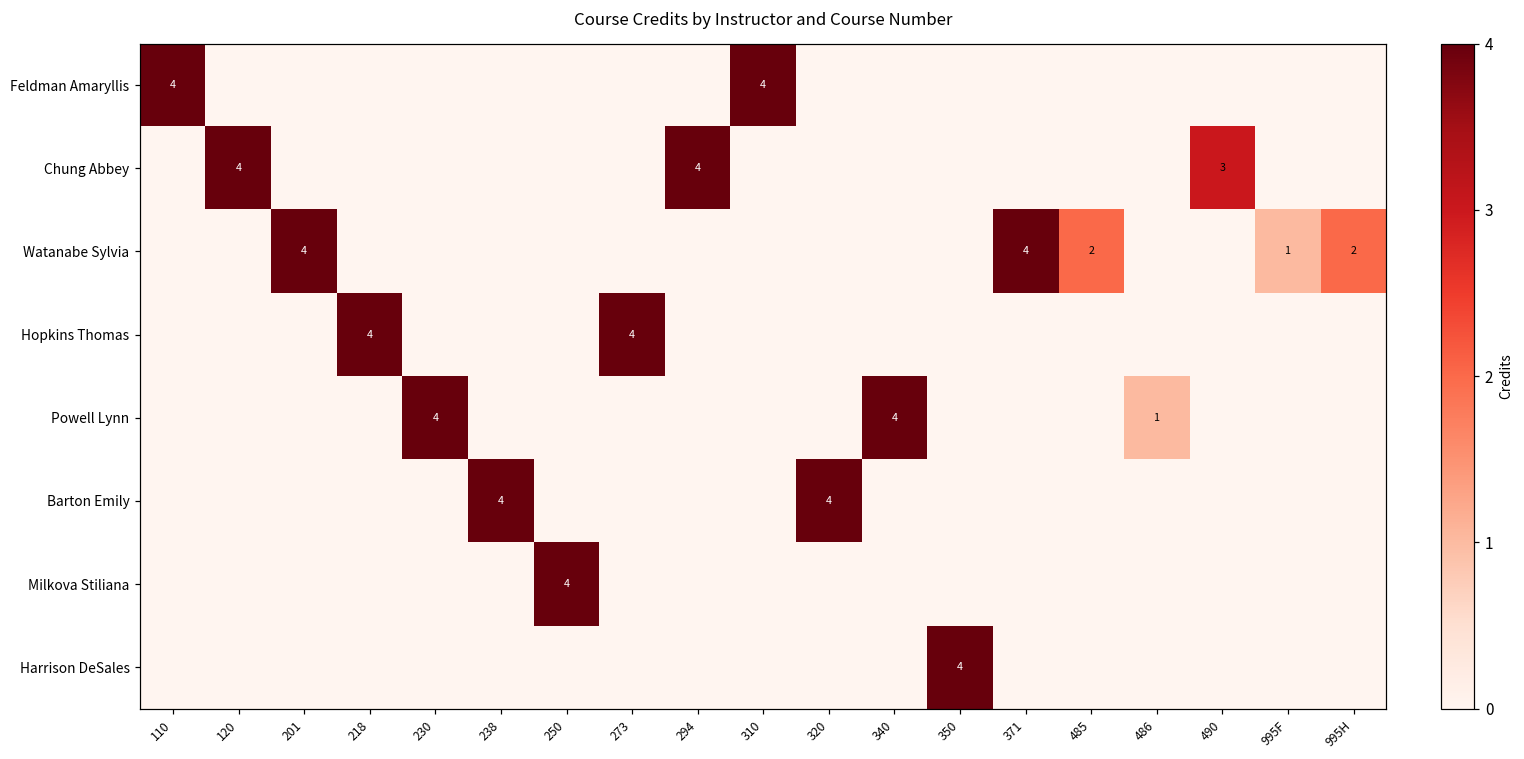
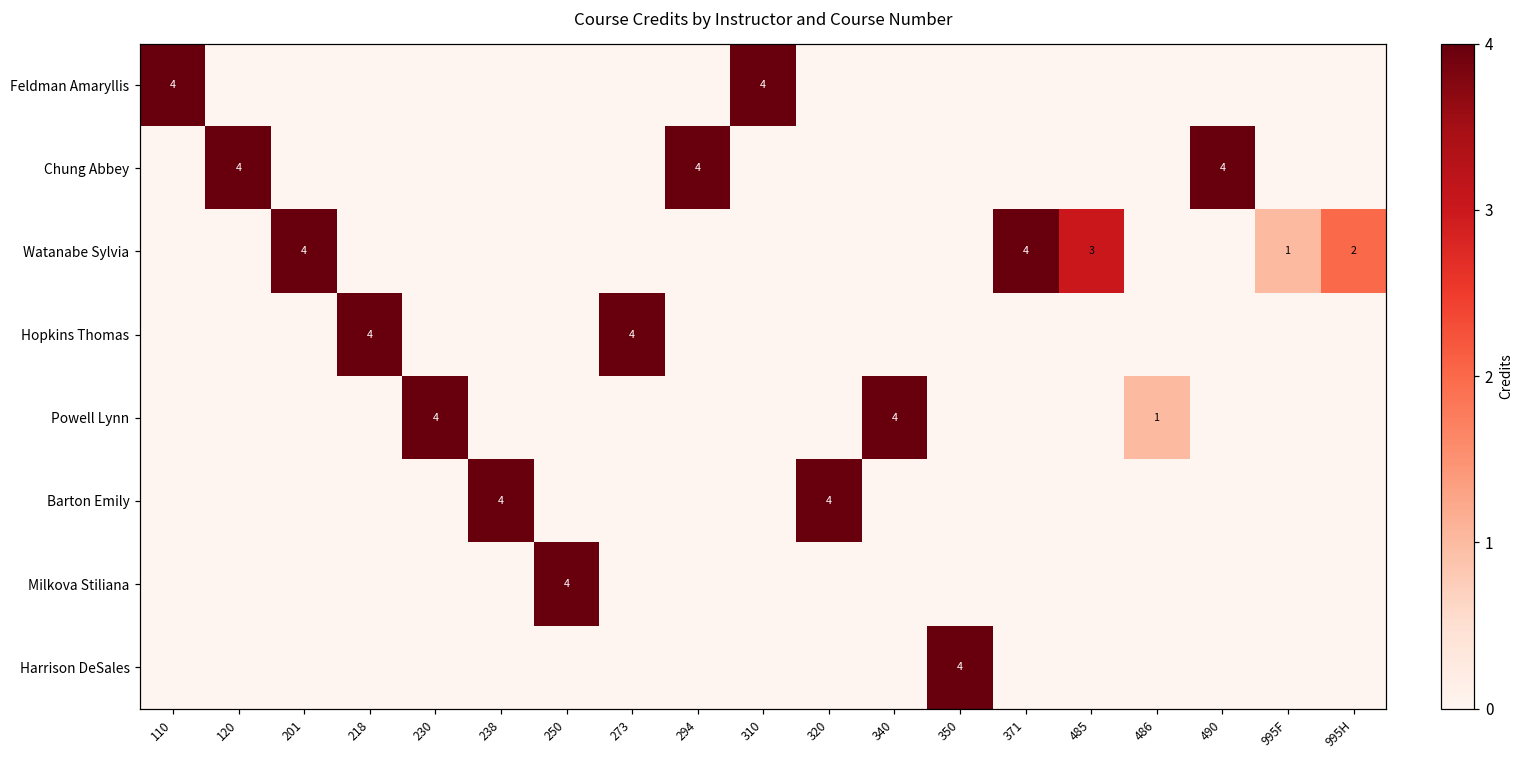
  {
    "Feldman Amaryllis": {
      "110": 4,
      "310": 4
    },
    "Chung Abbey": {
      "120": 4,
      "294": 4,
-     "490": 3
+     "490": 4
    },
    "Watanabe Sylvia": {
      "201": 4,
      "371": 4,
-     "485": 2,
+     "485": 3,
      "995F": 1,
      "995H": 2
    },
    "Hopkins Thomas": {
      "218": 4,
      "273": 4
    },
    "Powell Lynn": {
      "230": 4,
      "340": 4,
      "486": 1
    },
    "Barton Emily": {
      "238": 4,
      "320": 4
    },
    "Milkova Stiliana": {
      "250": 4
    },
    "Harrison DeSales": {
      "350": 4
    }
  }
